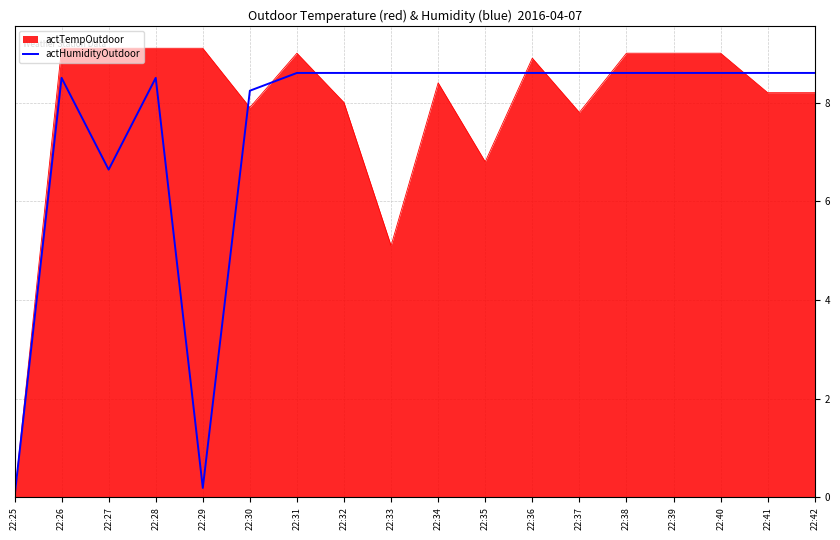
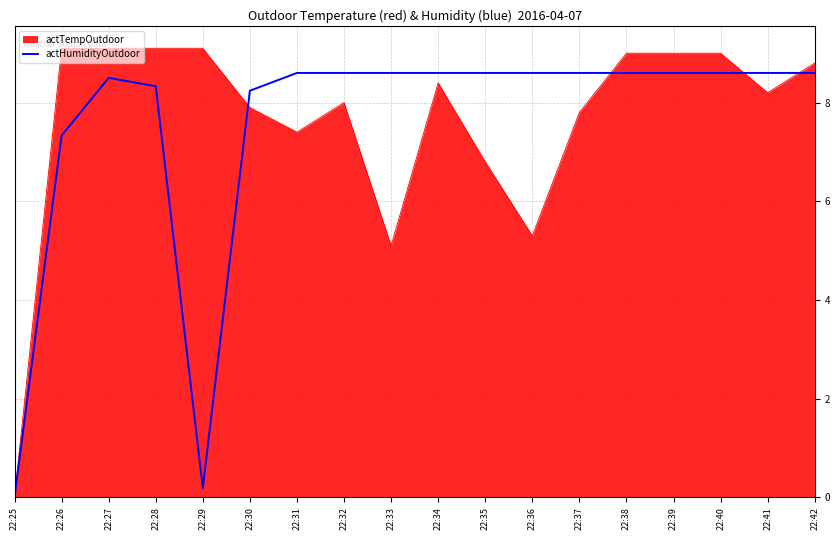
  {
    "actTempOutdoor": {
      "22:28": 9.1,
      "22:29": 9.1,
      "22:30": 7.9,
-     "22:31": 9.0,
+     "22:31": 7.4,
      "22:32": 8.0,
      "22:33": 5.1,
      "22:34": 8.4,
      "22:35": 6.8,
-     "22:36": 8.9,
+     "22:36": 5.3,
      "22:37": 7.8,
      "22:38": 9.0,
      "22:39": 9.0,
      "22:40": 9.0,
      "22:41": 8.2,
-     "22:42": 8.2
+     "22:42": 8.8
    },
    "actHumidityOutdoor": {
-     "22:26": 8.5,
-     "22:27": 6.6,
-     "22:28": 8.5,
+     "22:26": 7.3,
+     "22:27": 8.5,
+     "22:28": 8.3,
      "22:29": 0.2,
      "22:30": 8.2,
      "22:31": 8.6,
      "22:32": 8.6,
      "22:33": 8.6,
      "22:34": 8.6,
      "22:35": 8.6,
      "22:36": 8.6,
      "22:37": 8.6,
      "22:38": 8.6,
      "22:39": 8.6,
      "22:40": 8.6,
      "22:41": 8.6,
      "22:42": 8.6
    }
  }
